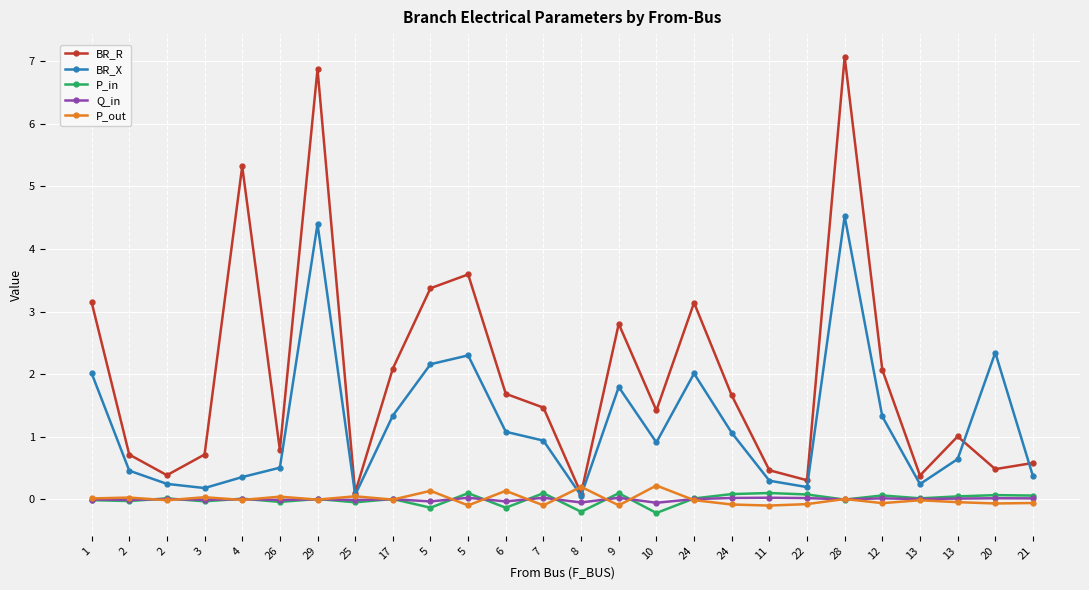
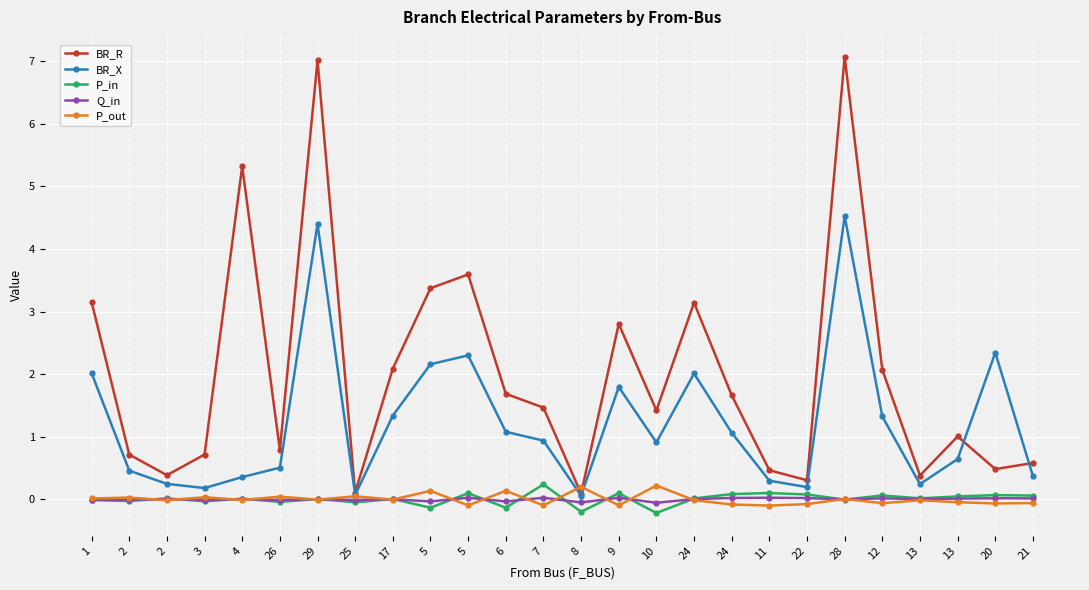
  {
    "BR_R": {
      "1": 3.2,
      "3": 0.7,
      "4": 5.3,
      "26": 0.8,
-     "29": 6.9,
+     "29": 7.0,
      "17": 2.1,
      "6": 1.7,
      "7": 1.5,
      "9": 2.8,
      "10": 1.4,
      "11": 0.5,
      "22": 0.3,
      "28": 7.1,
      "12": 2.1,
      "20": 0.5,
      "21": 0.6
    },
    "BR_X": {
      "1": 2.0,
      "3": 0.2,
      "4": 0.4,
      "26": 0.5,
      "29": 4.4,
      "17": 1.3,
      "6": 1.1,
      "7": 0.9,
      "9": 1.8,
      "10": 0.9,
      "11": 0.3,
      "22": 0.2,
      "28": 4.5,
      "12": 1.3,
      "20": 2.3,
      "21": 0.4
    },
    "P_in": {
      "6": -0.1,
-     "7": 0.1,
+     "7": 0.2,
      "8": -0.2,
      "9": 0.1,
      "10": -0.2,
      "11": 0.1,
      "22": 0.1,
      "12": 0.1,
      "20": 0.1,
      "21": 0.1
    },
    "Q_in": {
      "6": 0.0,
      "7": 0.0,
      "8": -0.1,
      "9": 0.0,
      "10": -0.1,
      "11": 0.0,
      "22": 0.0,
      "12": 0.0,
      "20": 0.0,
      "21": 0.0
    },
    "P_out": {
      "3": 0.0,
      "26": 0.0,
      "6": 0.1,
      "7": -0.1,
      "8": 0.2,
      "9": -0.1,
      "10": 0.2,
      "11": -0.1,
      "22": -0.1,
      "12": -0.1,
      "20": -0.1,
      "21": -0.1
    }
  }
